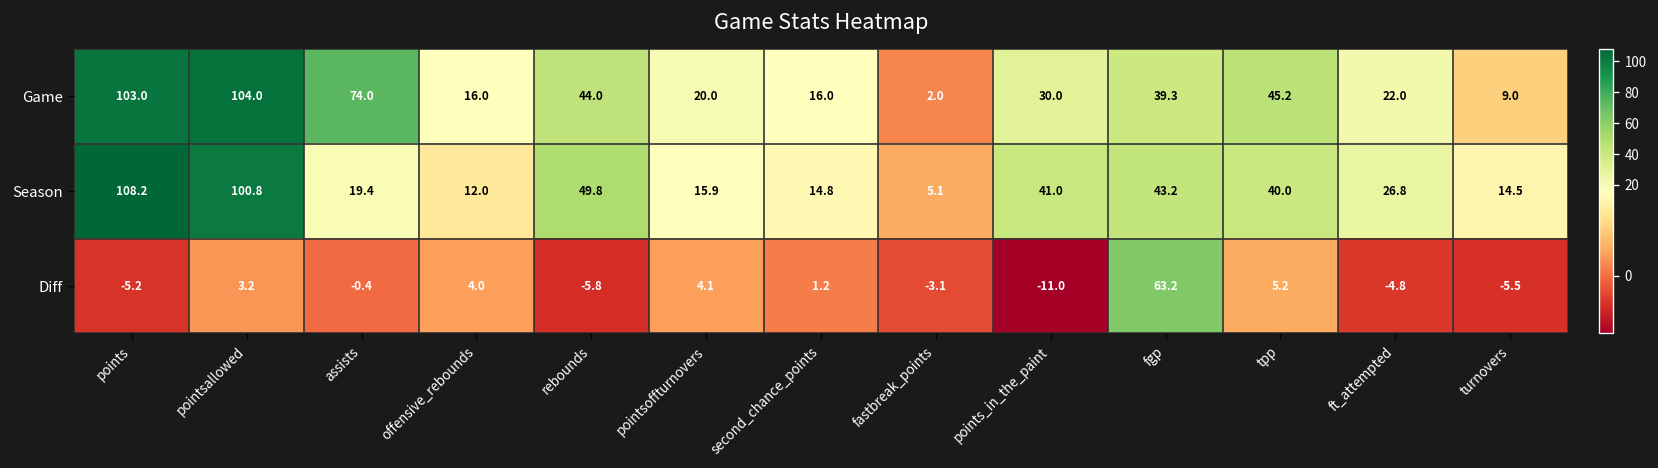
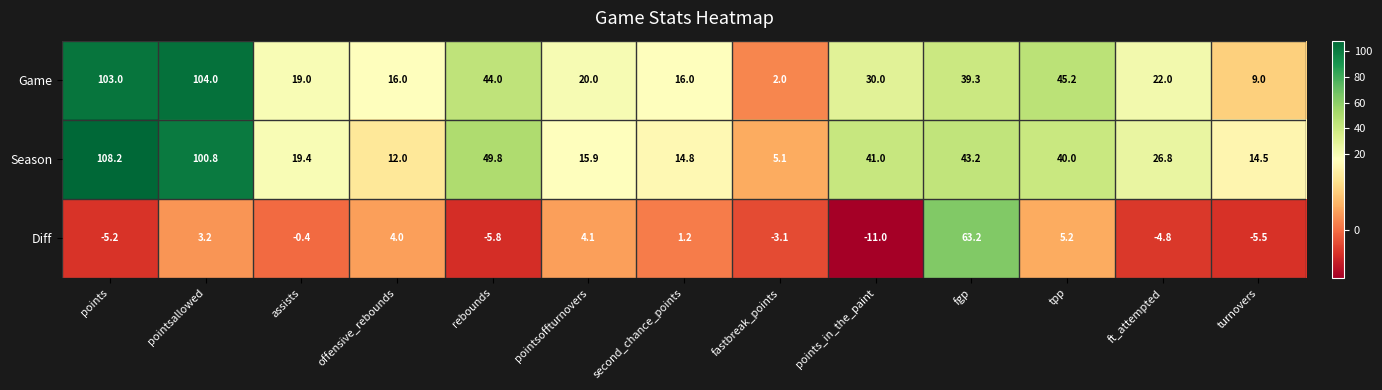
  {
    "Game": {
      "points": 103.0,
      "pointsallowed": 104.0,
-     "assists": 74.0,
+     "assists": 19.0,
      "offensive_rebounds": 16.0,
      "rebounds": 44.0,
      "pointsoffturnovers": 20.0,
      "second_chance_points": 16.0,
      "fastbreak_points": 2.0,
      "points_in_the_paint": 30.0,
      "fgp": 39.3,
      "tpp": 45.2,
      "ft_attempted": 22.0,
      "turnovers": 9.0
    },
    "Season": {
      "points": 108.2,
      "pointsallowed": 100.8,
      "assists": 19.4,
      "offensive_rebounds": 12.0,
      "rebounds": 49.8,
      "pointsoffturnovers": 15.9,
      "second_chance_points": 14.8,
      "fastbreak_points": 5.1,
      "points_in_the_paint": 41.0,
      "fgp": 43.2,
      "tpp": 40.0,
      "ft_attempted": 26.8,
      "turnovers": 14.5
    },
    "Diff": {
      "points": -5.2,
      "pointsallowed": 3.2,
      "assists": -0.4,
      "offensive_rebounds": 4.0,
      "rebounds": -5.8,
      "pointsoffturnovers": 4.1,
      "second_chance_points": 1.2,
      "fastbreak_points": -3.1,
      "points_in_the_paint": -11.0,
      "fgp": 63.2,
      "tpp": 5.2,
      "ft_attempted": -4.8,
      "turnovers": -5.5
    }
  }
